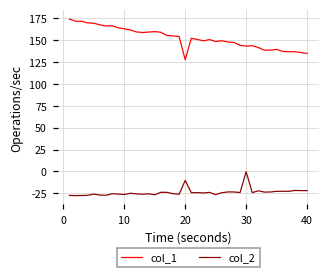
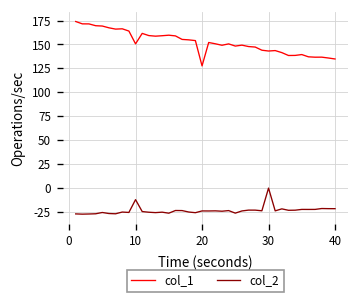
  {
    "col_1": {
-     "10": 160,
+     "10": 150,
      "20": 130,
      "30": 140,
      "40": 130
    },
    "col_2": {
-     "10": -30,
-     "20": -10,
+     "10": -10,
+     "20": -20,
      "30": 0,
      "40": -20
    }
  }
